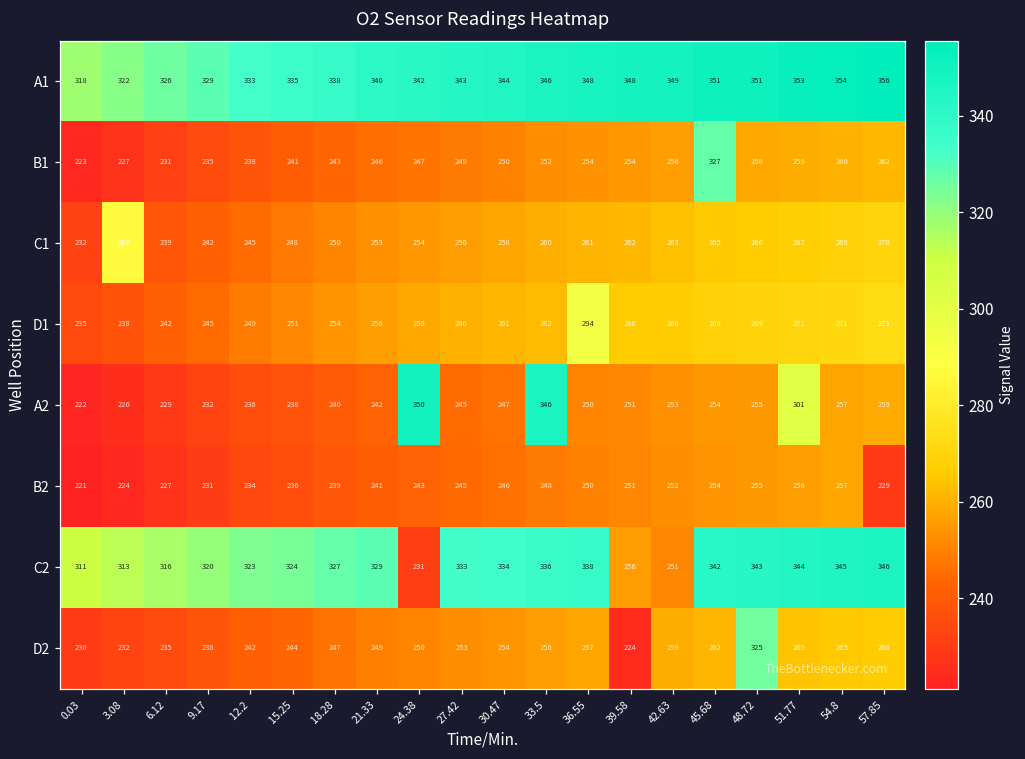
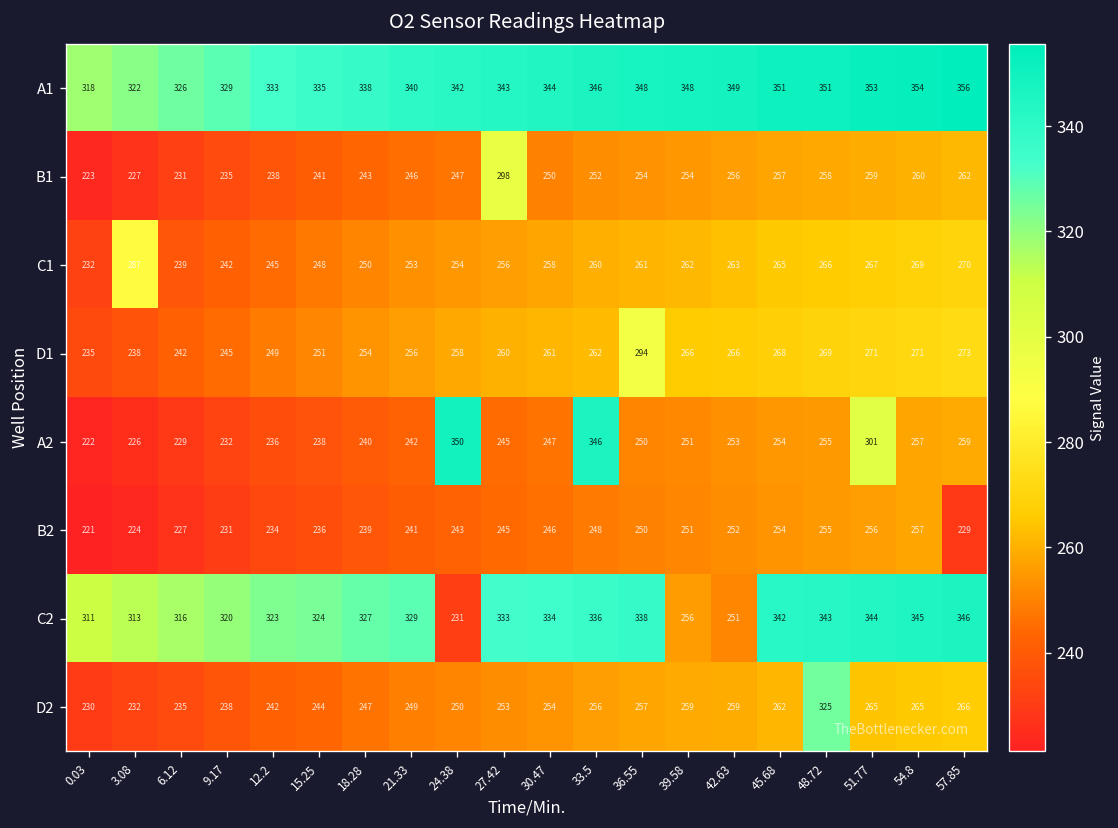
  {
    "A1": {
      "0.03": 318,
      "3.08": 322,
      "6.12": 326,
      "9.17": 329,
      "12.2": 333,
      "15.25": 335,
      "18.28": 338,
      "21.33": 340,
      "24.38": 342,
      "27.42": 343,
      "30.47": 344,
      "33.5": 346,
      "36.55": 348,
      "39.58": 348,
      "42.63": 349,
      "45.68": 351,
      "48.72": 351,
      "51.77": 353,
      "54.8": 354,
      "57.85": 356
    },
    "B1": {
      "0.03": 223,
      "3.08": 227,
      "6.12": 231,
      "9.17": 235,
      "12.2": 238,
      "15.25": 241,
      "18.28": 243,
      "21.33": 246,
      "24.38": 247,
-     "27.42": 249,
+     "27.42": 298,
      "30.47": 250,
      "33.5": 252,
      "36.55": 254,
      "39.58": 254,
      "42.63": 256,
-     "45.68": 327,
+     "45.68": 257,
      "48.72": 258,
      "51.77": 259,
      "54.8": 260,
      "57.85": 262
    },
    "C1": {
      "0.03": 232,
      "3.08": 287,
      "6.12": 239,
      "9.17": 242,
      "12.2": 245,
      "15.25": 248,
      "18.28": 250,
      "21.33": 253,
      "24.38": 254,
      "27.42": 256,
      "30.47": 258,
      "33.5": 260,
      "36.55": 261,
      "39.58": 262,
      "42.63": 263,
      "45.68": 265,
      "48.72": 266,
      "51.77": 267,
      "54.8": 269,
      "57.85": 270
    },
    "D1": {
      "0.03": 235,
      "3.08": 238,
      "6.12": 242,
      "9.17": 245,
      "12.2": 249,
      "15.25": 251,
      "18.28": 254,
      "21.33": 256,
      "24.38": 258,
      "27.42": 260,
      "30.47": 261,
      "33.5": 262,
      "36.55": 294,
      "39.58": 266,
      "42.63": 266,
      "45.68": 268,
      "48.72": 269,
      "51.77": 271,
      "54.8": 271,
      "57.85": 273
    },
    "A2": {
      "0.03": 222,
      "3.08": 226,
      "6.12": 229,
      "9.17": 232,
      "12.2": 236,
      "15.25": 238,
      "18.28": 240,
      "21.33": 242,
      "24.38": 350,
      "27.42": 245,
      "30.47": 247,
      "33.5": 346,
      "36.55": 250,
      "39.58": 251,
      "42.63": 253,
      "45.68": 254,
      "48.72": 255,
      "51.77": 301,
      "54.8": 257,
      "57.85": 259
    },
    "B2": {
      "0.03": 221,
      "3.08": 224,
      "6.12": 227,
      "9.17": 231,
      "12.2": 234,
      "15.25": 236,
      "18.28": 239,
      "21.33": 241,
      "24.38": 243,
      "27.42": 245,
      "30.47": 246,
      "33.5": 248,
      "36.55": 250,
      "39.58": 251,
      "42.63": 252,
      "45.68": 254,
      "48.72": 255,
      "51.77": 256,
      "54.8": 257,
      "57.85": 229
    },
    "C2": {
      "0.03": 311,
      "3.08": 313,
      "6.12": 316,
      "9.17": 320,
      "12.2": 323,
      "15.25": 324,
      "18.28": 327,
      "21.33": 329,
      "24.38": 231,
      "27.42": 333,
      "30.47": 334,
      "33.5": 336,
      "36.55": 338,
      "39.58": 256,
      "42.63": 251,
      "45.68": 342,
      "48.72": 343,
      "51.77": 344,
      "54.8": 345,
      "57.85": 346
    },
    "D2": {
      "0.03": 230,
      "3.08": 232,
      "6.12": 235,
      "9.17": 238,
      "12.2": 242,
      "15.25": 244,
      "18.28": 247,
      "21.33": 249,
      "24.38": 250,
      "27.42": 253,
      "30.47": 254,
      "33.5": 256,
      "36.55": 257,
-     "39.58": 224,
+     "39.58": 259,
      "42.63": 259,
      "45.68": 262,
      "48.72": 325,
      "51.77": 265,
      "57.85": 266
    }
  }
